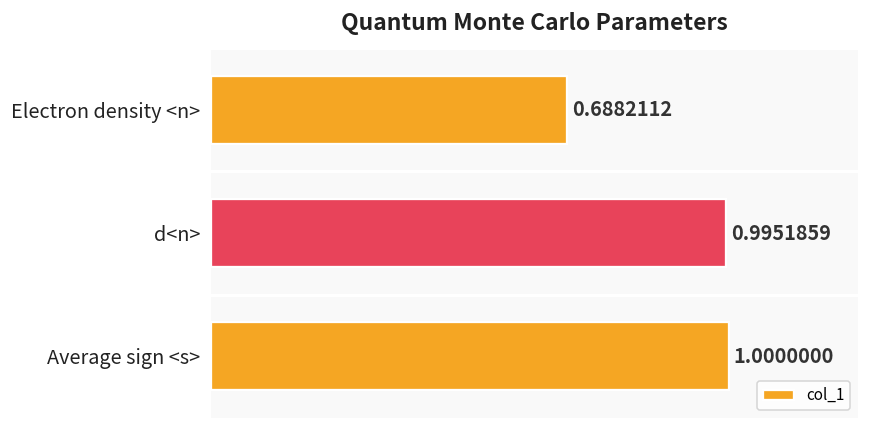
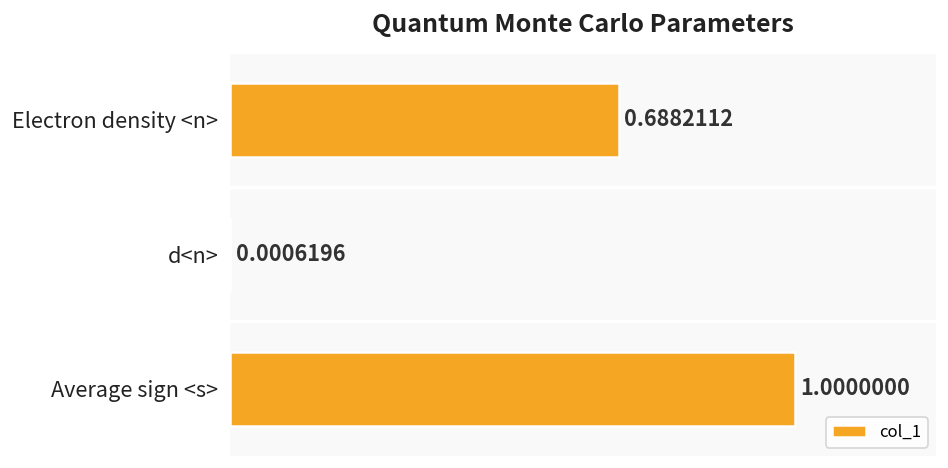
  {
    "Electron density <n>": 0.6882112,
-   "d<n>": 0.9951859,
+   "d<n>": 0.0006196,
    "Average sign <s>": 1.0000000
  }
